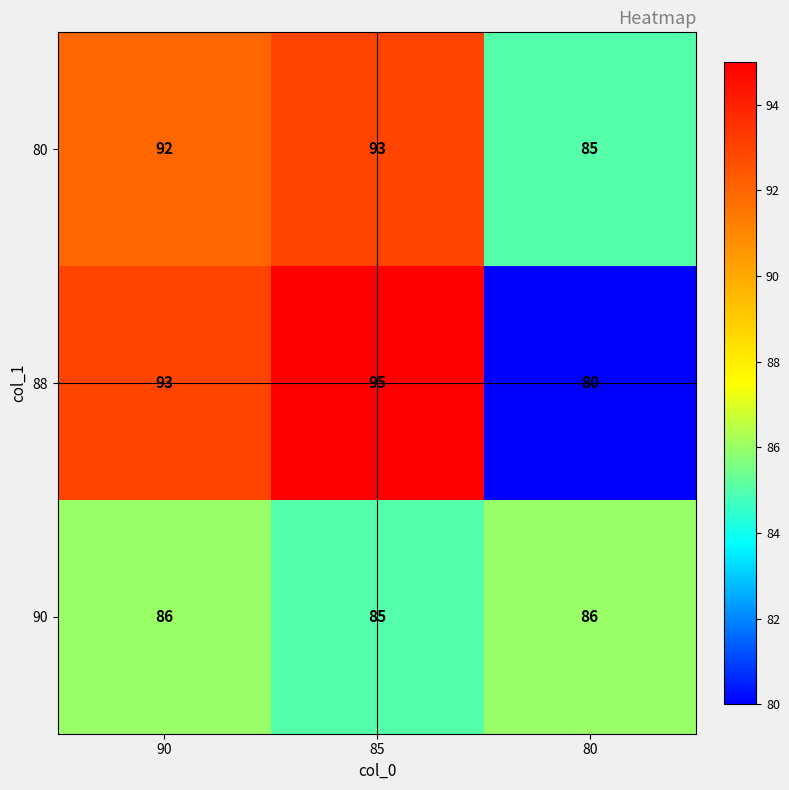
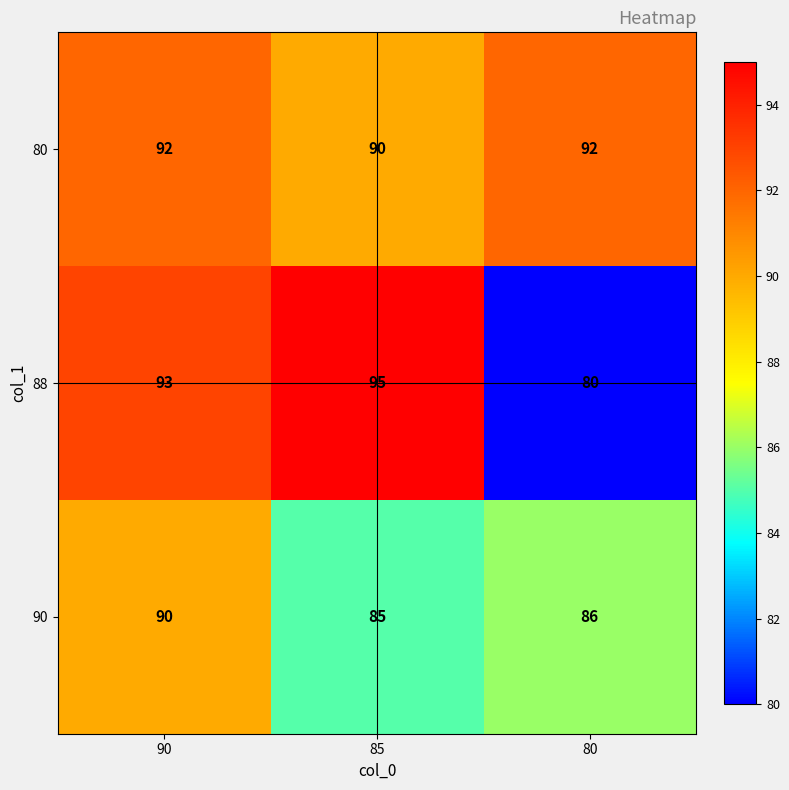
  {
    "80": {
      "90": 92,
-     "85": 93,
-     "80": 85
+     "85": 90,
+     "80": 92
    },
    "88": {
      "90": 93,
      "85": 95,
      "80": 80
    },
    "90": {
-     "90": 86,
+     "90": 90,
      "85": 85,
      "80": 86
    }
  }
